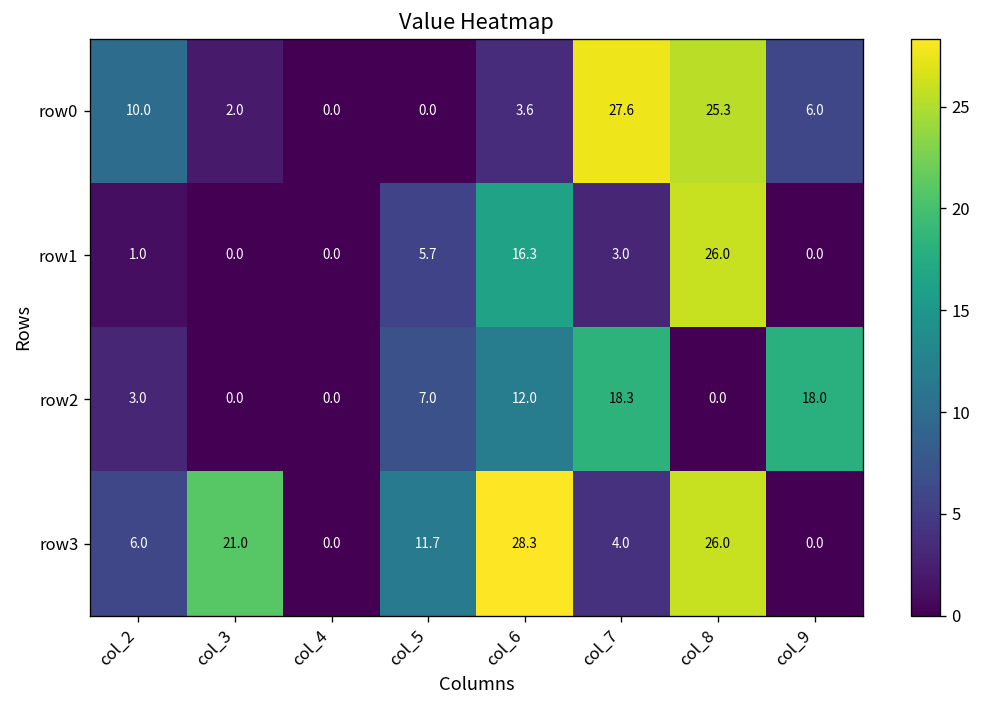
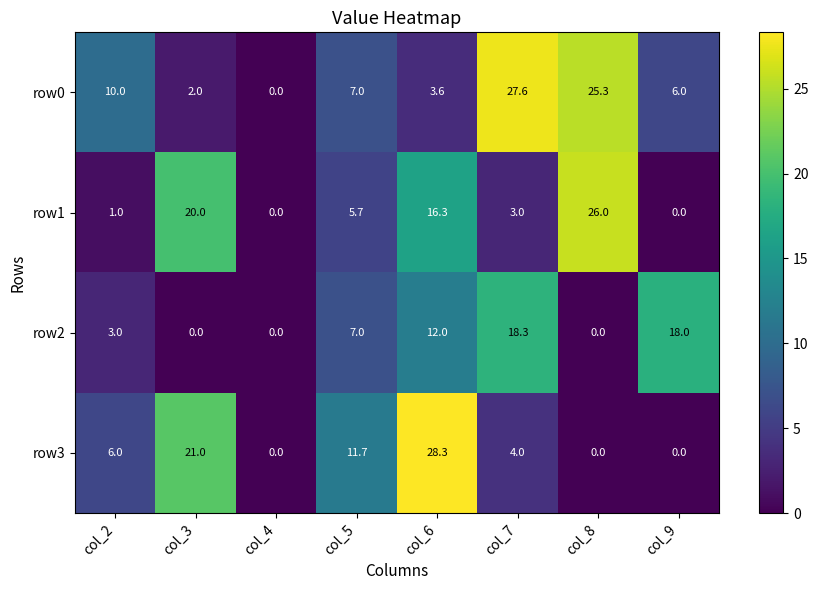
  {
    "row0": {
      "col_2": 10.0,
      "col_3": 2.0,
      "col_4": 0.0,
-     "col_5": 0.0,
+     "col_5": 7.0,
      "col_6": 3.6,
      "col_7": 27.6,
      "col_8": 25.3,
      "col_9": 6.0
    },
    "row1": {
      "col_2": 1.0,
-     "col_3": 0.0,
+     "col_3": 20.0,
      "col_4": 0.0,
      "col_5": 5.7,
      "col_6": 16.3,
      "col_7": 3.0,
      "col_8": 26.0,
      "col_9": 0.0
    },
    "row2": {
      "col_2": 3.0,
      "col_3": 0.0,
      "col_4": 0.0,
      "col_5": 7.0,
      "col_6": 12.0,
      "col_7": 18.3,
      "col_8": 0.0,
      "col_9": 18.0
    },
    "row3": {
      "col_2": 6.0,
      "col_3": 21.0,
      "col_4": 0.0,
      "col_5": 11.7,
      "col_6": 28.3,
      "col_7": 4.0,
-     "col_8": 26.0,
+     "col_8": 0.0,
      "col_9": 0.0
    }
  }
